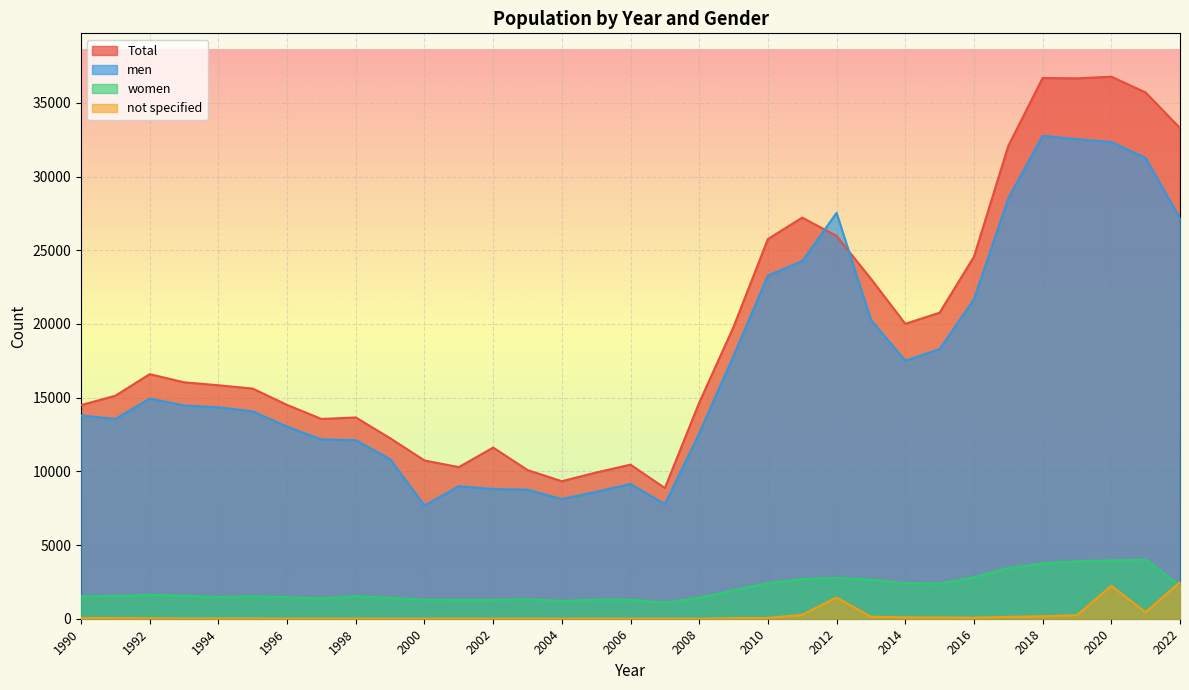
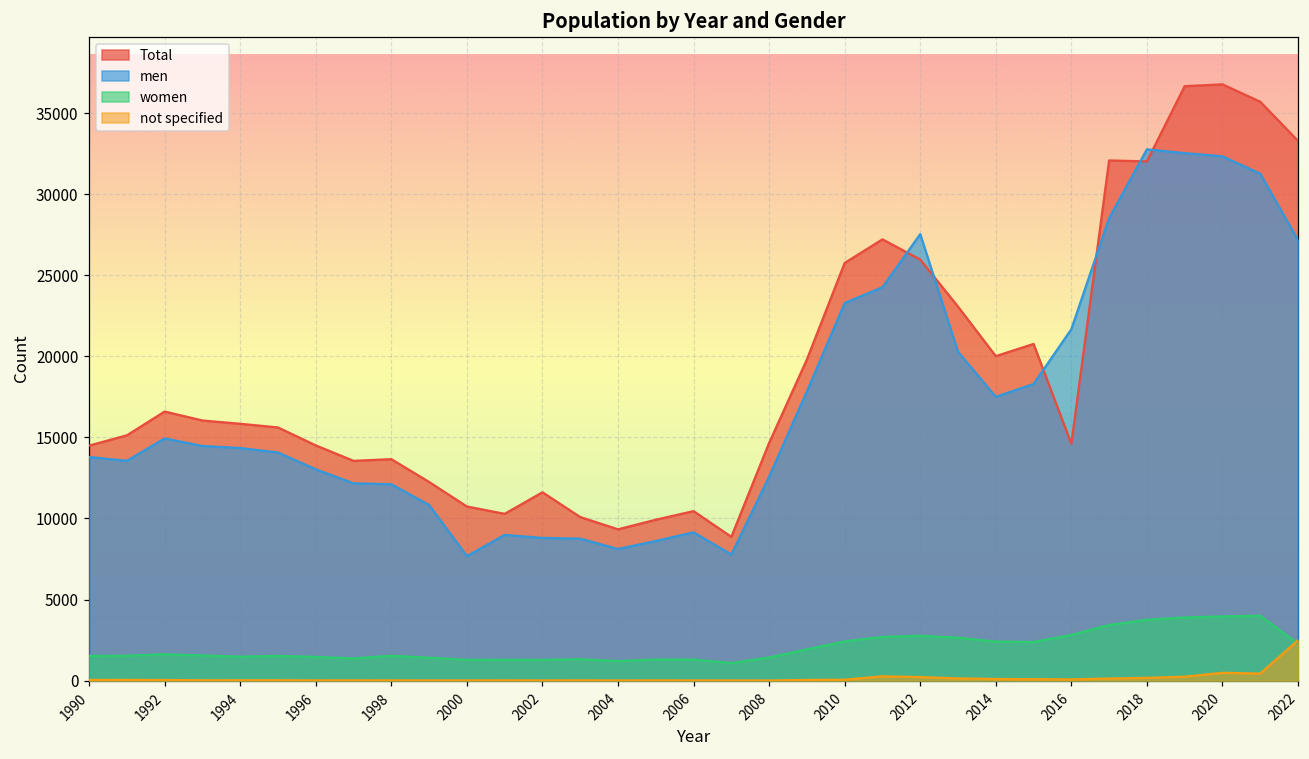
  {
    "Total": {
      "1990": 14500,
      "1992": 16600,
      "1994": 15800,
      "1996": 14500,
      "1998": 13700,
      "2000": 10700,
      "2002": 11600,
      "2004": 9300,
      "2006": 10500,
      "2008": 14700,
      "2010": 25800,
      "2012": 26000,
      "2014": 20000,
-     "2016": 24600,
-     "2018": 36700,
+     "2016": 14600,
+     "2018": 32000,
      "2020": 36800,
      "2022": 33300
    },
    "men": {
      "1990": 13800,
      "1992": 14900,
      "1994": 14300,
      "1996": 13000,
      "1998": 12100,
      "2000": 7700,
      "2002": 8800,
      "2004": 8100,
      "2006": 9100,
      "2008": 12600,
      "2010": 23300,
      "2012": 27500,
      "2014": 17500,
      "2016": 21700,
      "2018": 32800,
      "2020": 32300,
      "2022": 27200
    },
    "women": {
      "1990": 1500,
      "1992": 1600,
      "1994": 1500,
      "1996": 1500,
      "1998": 1500,
      "2000": 1300,
      "2002": 1300,
      "2004": 1200,
      "2006": 1300,
      "2008": 1400,
      "2010": 2400,
      "2012": 2800,
      "2014": 2400,
      "2016": 2800,
      "2018": 3800,
      "2020": 4000,
      "2022": 2300
    },
    "not specified": {
      "1990": 0,
      "1992": 0,
      "1994": 0,
      "1996": 0,
      "1998": 0,
      "2000": 0,
      "2002": 0,
      "2004": 0,
      "2006": 0,
      "2008": 0,
      "2010": 100,
-     "2012": 1400,
+     "2012": 200,
      "2014": 100,
      "2016": 100,
      "2018": 200,
-     "2020": 2200,
+     "2020": 500,
      "2022": 2500
    }
  }
